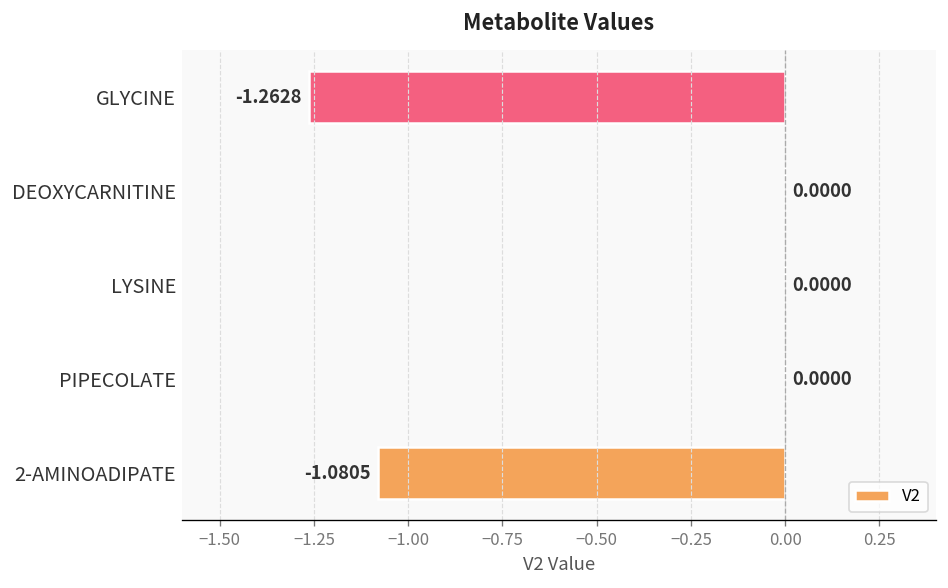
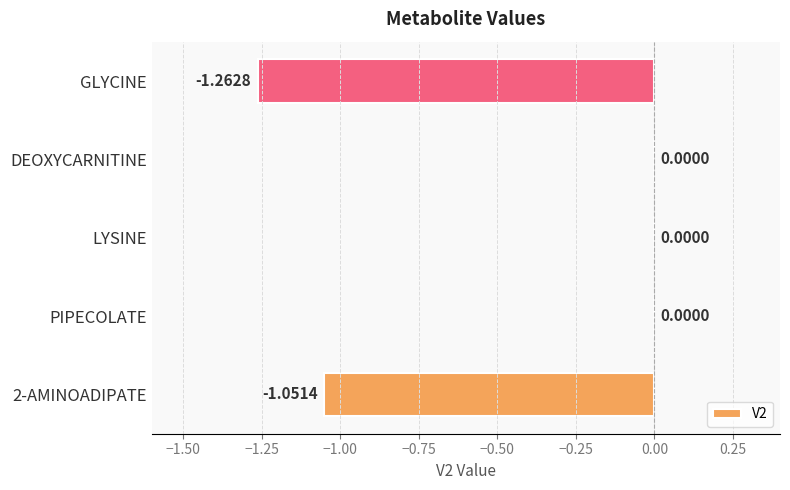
  {
    "GLYCINE": -1.2628,
    "DEOXYCARNITINE": 0.0000,
    "LYSINE": 0.0000,
    "PIPECOLATE": 0.0000,
-   "2-AMINOADIPATE": -1.0805
+   "2-AMINOADIPATE": -1.0514
  }
